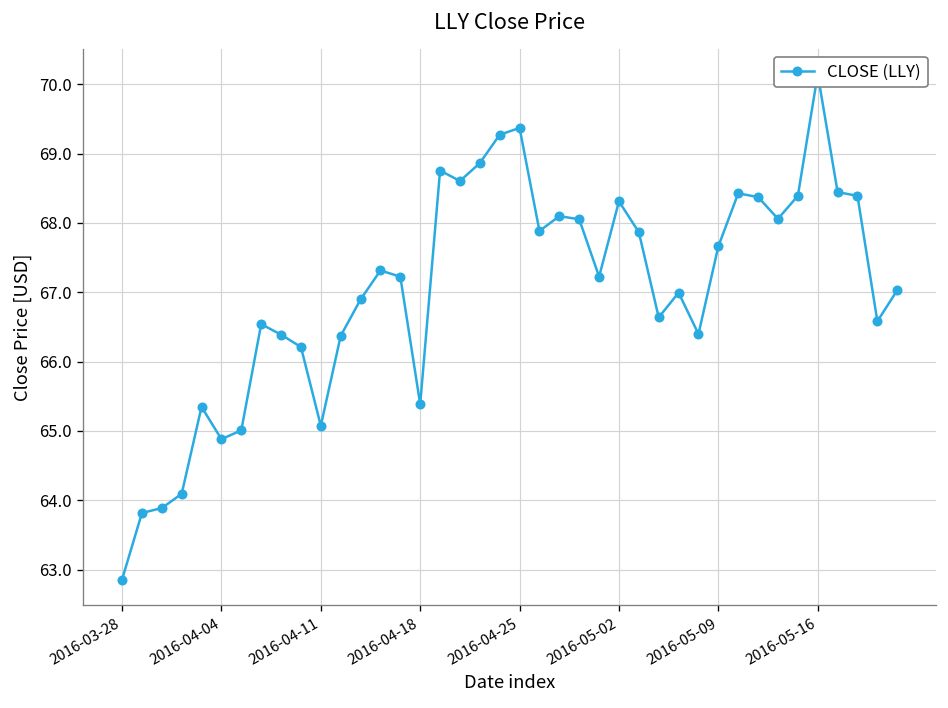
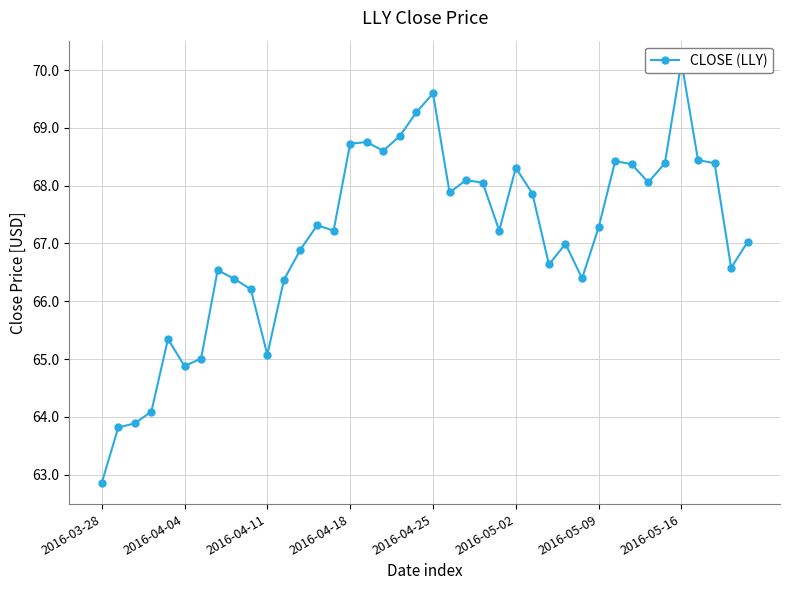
  {
    "2016-03-28": 62.9,
    "2016-04-04": 64.9,
    "2016-04-11": 65.1,
-   "2016-04-18": 65.4,
-   "2016-04-25": 69.4,
+   "2016-04-18": 68.7,
+   "2016-04-25": 69.6,
    "2016-05-02": 68.3,
-   "2016-05-09": 67.7
+   "2016-05-09": 67.3
  }
